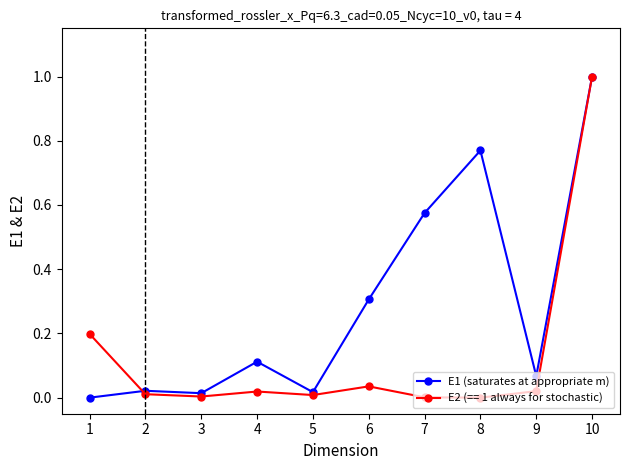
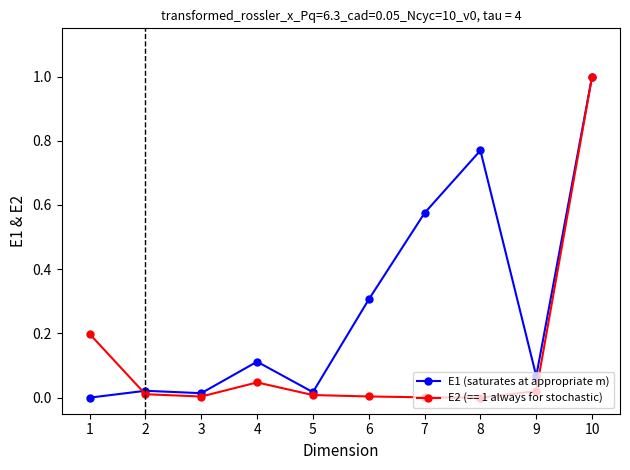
  {
    "E1 (saturates at appropriate m)": {
      "1": 0.00,
      "2": 0.02,
      "3": 0.01,
      "4": 0.11,
      "5": 0.02,
      "6": 0.31,
      "7": 0.57,
      "8": 0.77
    },
    "E2 (== 1 always for stochastic)": {
      "1": 0.20,
      "2": 0.01,
      "3": 0.00,
-     "4": 0.02,
+     "4": 0.05,
      "5": 0.01,
-     "6": 0.04
+     "6": 0.00
    }
  }
